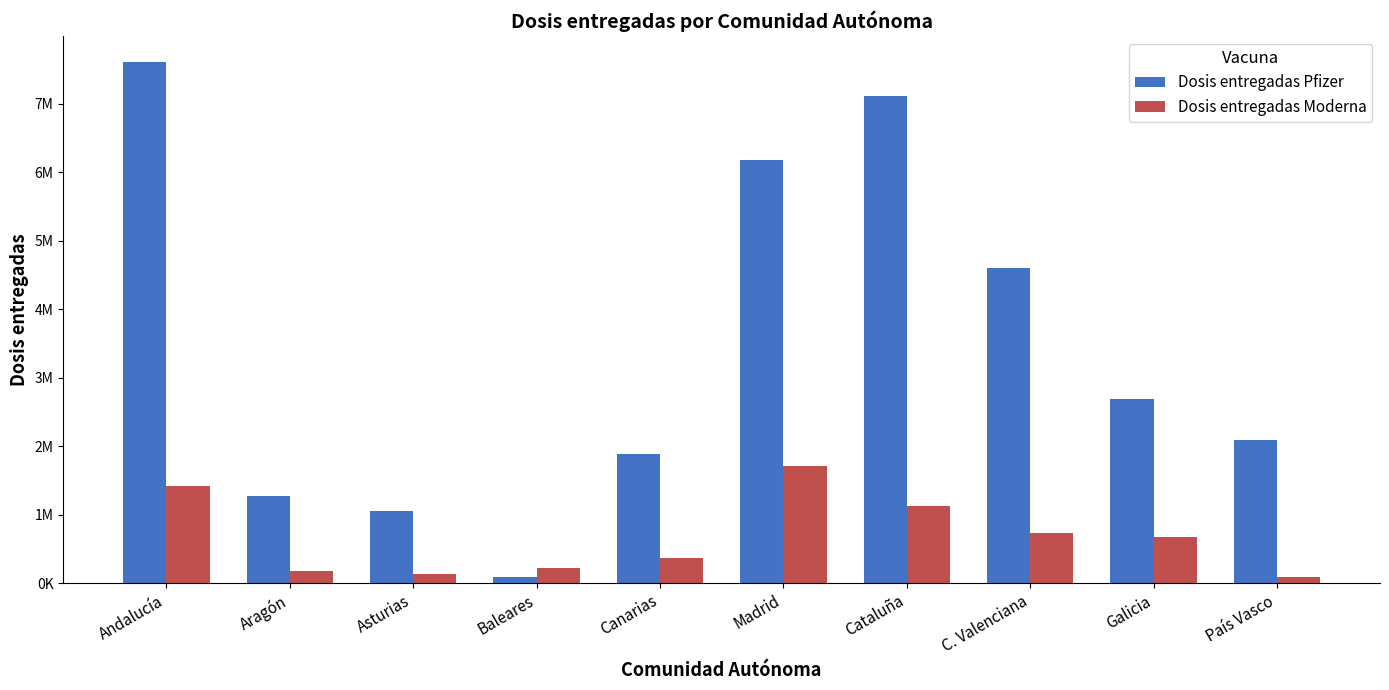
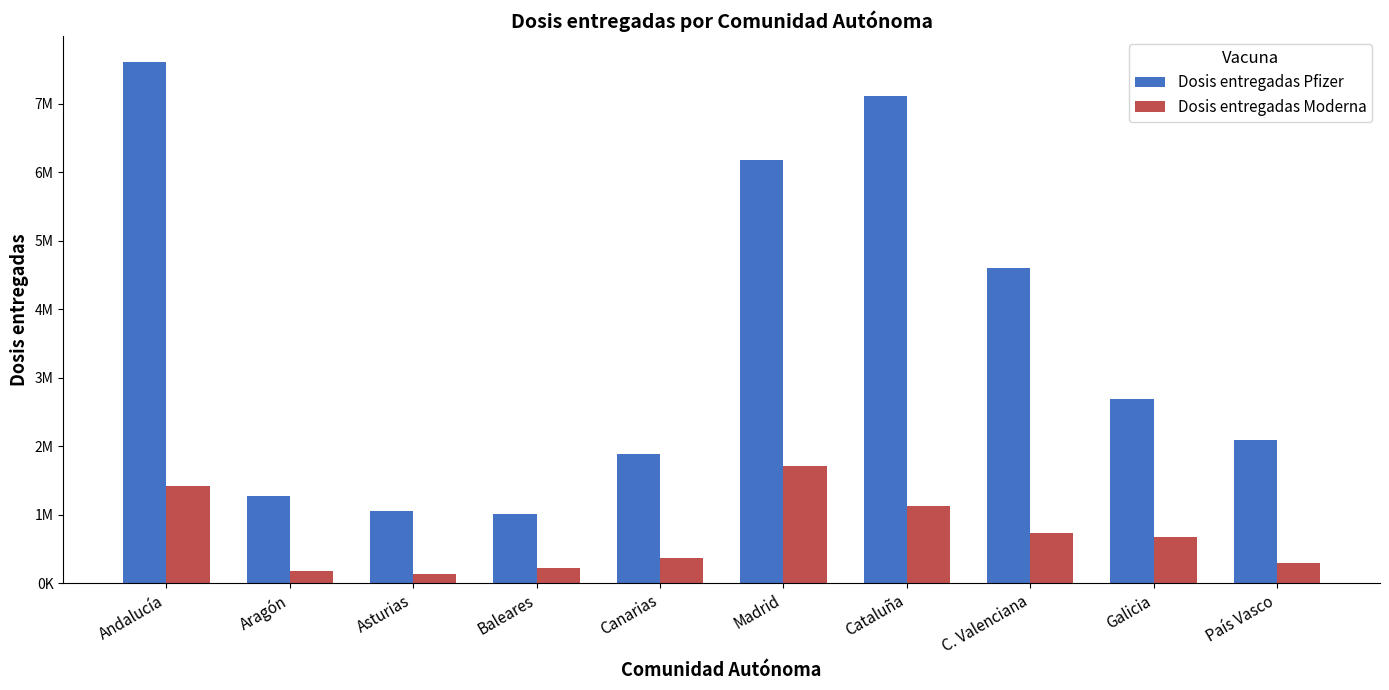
  {
    "Dosis entregadas Pfizer": {
      "Andalucía": 7600000,
      "Aragón": 1300000,
      "Asturias": 1100000,
-     "Baleares": 100000,
+     "Baleares": 1000000,
      "Canarias": 1900000,
      "Madrid": 6200000,
      "Cataluña": 7100000,
      "C. Valenciana": 4600000,
      "Galicia": 2700000,
      "País Vasco": 2100000
    },
    "Dosis entregadas Moderna": {
      "Andalucía": 1400000,
      "Aragón": 200000,
      "Asturias": 100000,
      "Baleares": 200000,
      "Canarias": 400000,
      "Madrid": 1700000,
      "Cataluña": 1100000,
      "C. Valenciana": 700000,
      "Galicia": 700000,
-     "País Vasco": 100000
+     "País Vasco": 300000
    }
  }
